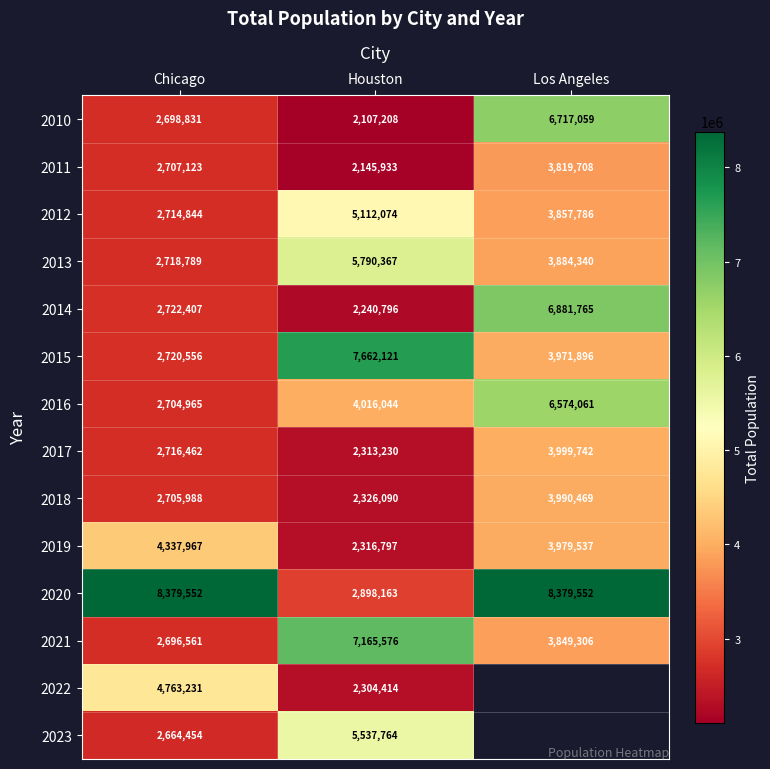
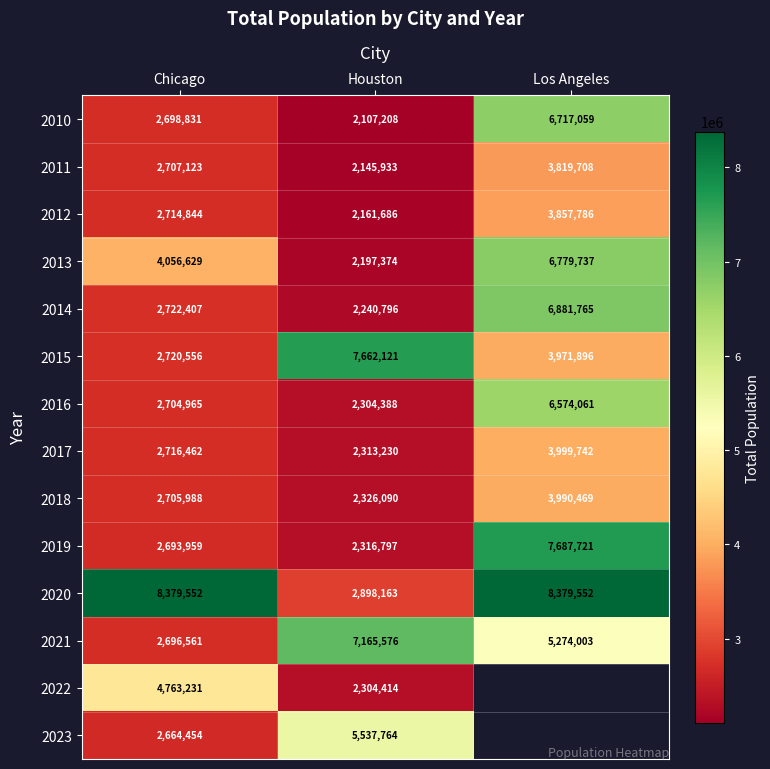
  {
    "2010": {
      "Chicago": "2,698,831",
      "Houston": "2,107,208",
      "Los Angeles": "6,717,059"
    },
    "2011": {
      "Chicago": "2,707,123",
      "Houston": "2,145,933",
      "Los Angeles": "3,819,708"
    },
    "2012": {
      "Chicago": "2,714,844",
-     "Houston": "5,112,074",
+     "Houston": "2,161,686",
      "Los Angeles": "3,857,786"
    },
    "2013": {
-     "Chicago": "2,718,789",
-     "Houston": "5,790,367",
-     "Los Angeles": "3,884,340"
+     "Chicago": "4,056,629",
+     "Houston": "2,197,374",
+     "Los Angeles": "6,779,737"
    },
    "2014": {
      "Chicago": "2,722,407",
      "Houston": "2,240,796",
      "Los Angeles": "6,881,765"
    },
    "2015": {
      "Chicago": "2,720,556",
      "Houston": "7,662,121",
      "Los Angeles": "3,971,896"
    },
    "2016": {
      "Chicago": "2,704,965",
-     "Houston": "4,016,044",
+     "Houston": "2,304,388",
      "Los Angeles": "6,574,061"
    },
    "2017": {
      "Chicago": "2,716,462",
      "Houston": "2,313,230",
      "Los Angeles": "3,999,742"
    },
    "2018": {
      "Chicago": "2,705,988",
      "Houston": "2,326,090",
      "Los Angeles": "3,990,469"
    },
    "2019": {
-     "Chicago": "4,337,967",
+     "Chicago": "2,693,959",
      "Houston": "2,316,797",
-     "Los Angeles": "3,979,537"
+     "Los Angeles": "7,687,721"
    },
    "2020": {
      "Chicago": "8,379,552",
      "Houston": "2,898,163",
      "Los Angeles": "8,379,552"
    },
    "2021": {
      "Chicago": "2,696,561",
      "Houston": "7,165,576",
-     "Los Angeles": "3,849,306"
+     "Los Angeles": "5,274,003"
    },
    "2022": {
      "Chicago": "4,763,231",
      "Houston": "2,304,414"
    },
    "2023": {
      "Chicago": "2,664,454",
      "Houston": "5,537,764"
    }
  }
